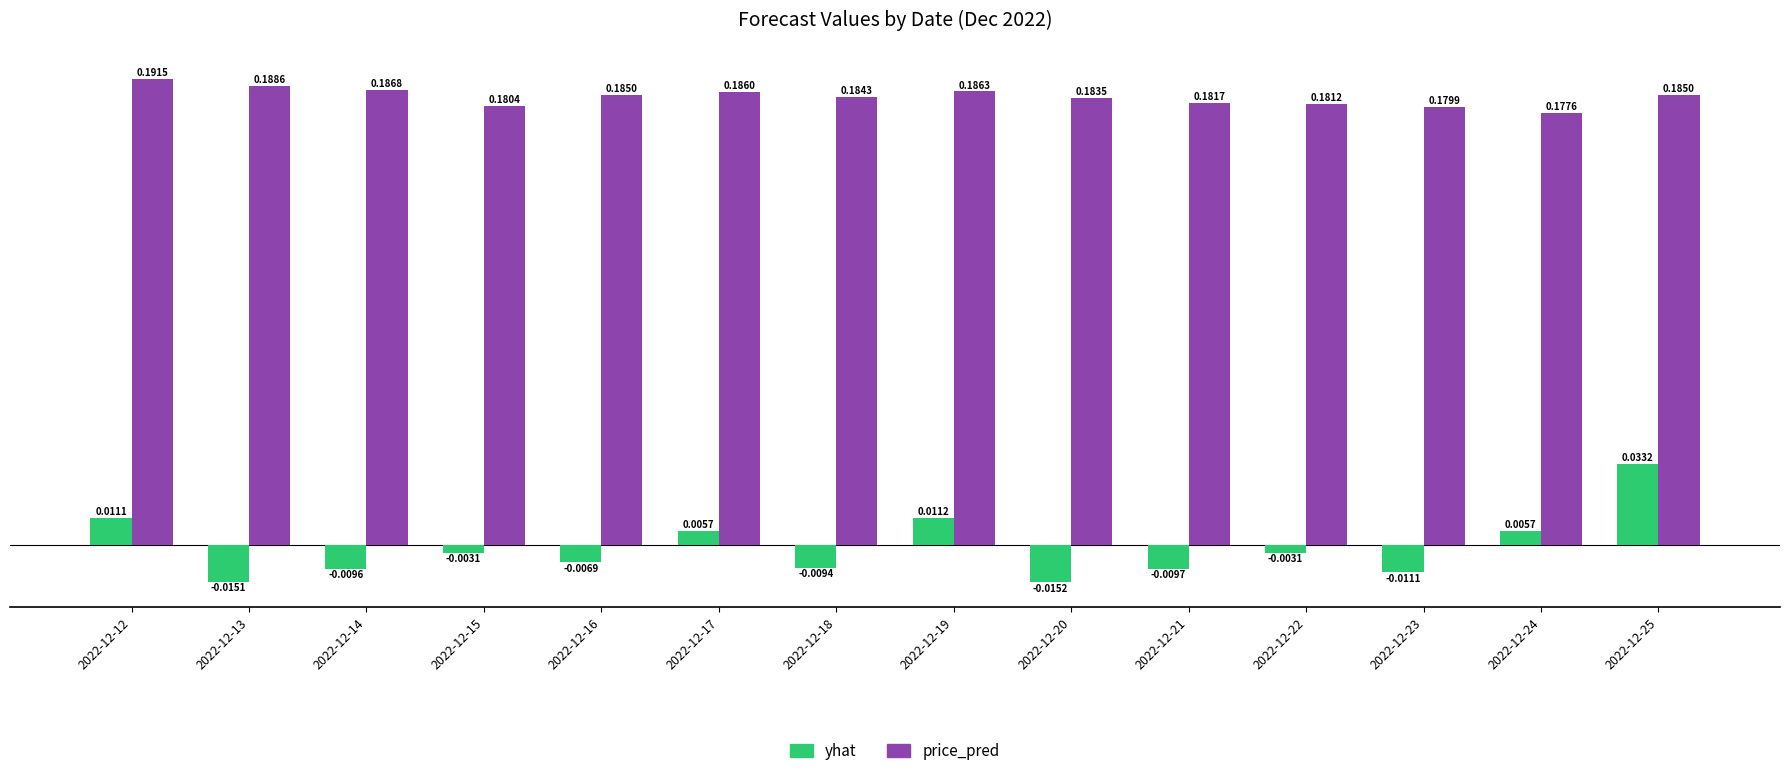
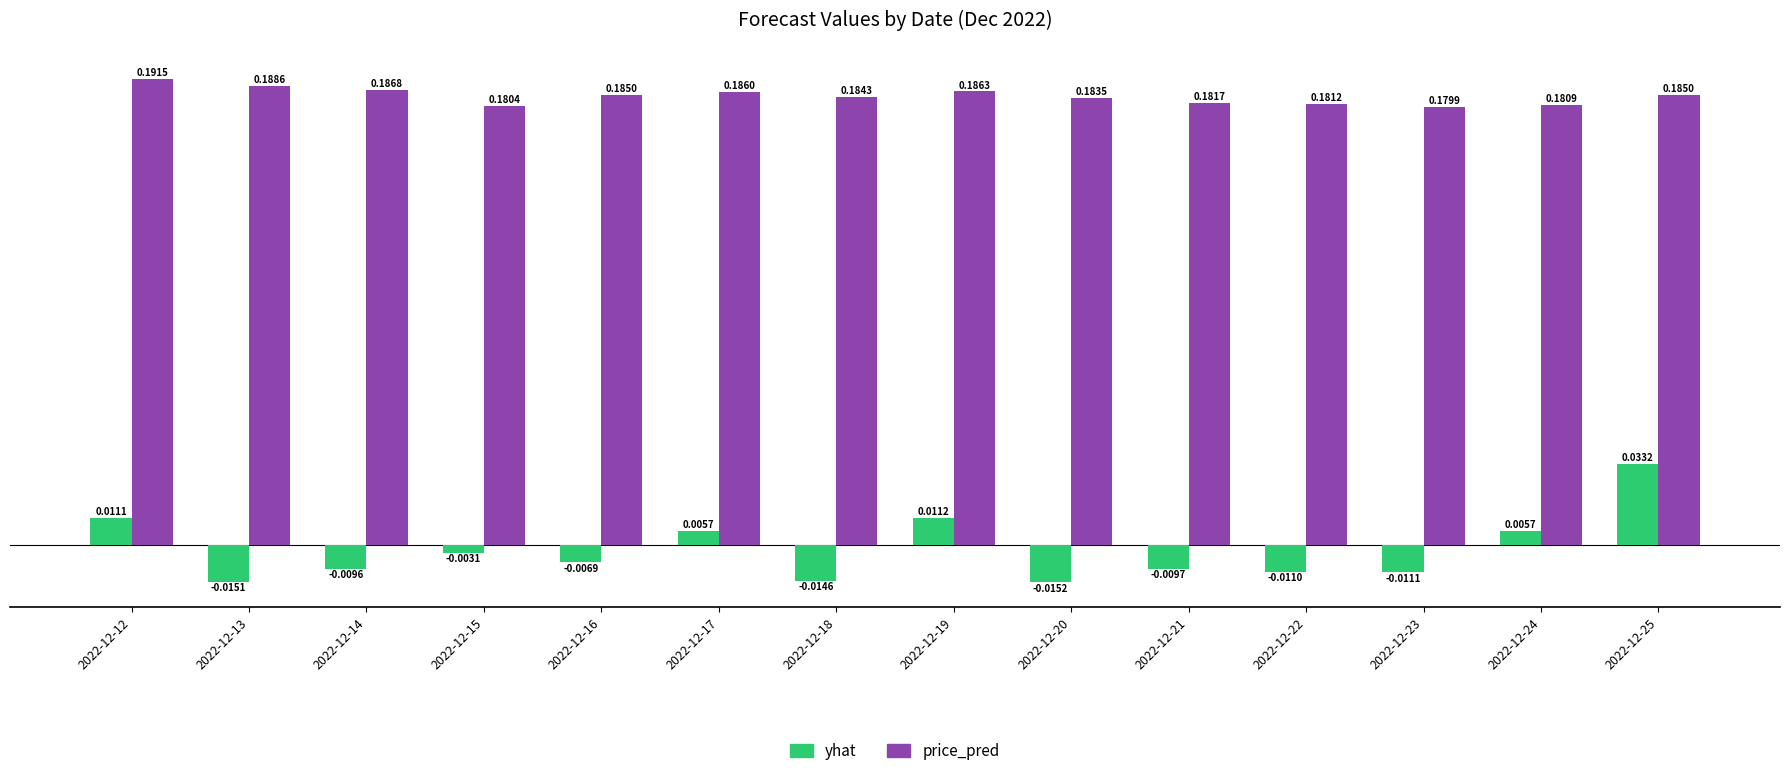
  {
    "yhat": {
      "2022-12-12": 0.0111,
      "2022-12-13": -0.0151,
      "2022-12-14": -0.0096,
      "2022-12-15": -0.0031,
      "2022-12-16": -0.0069,
      "2022-12-17": 0.0057,
-     "2022-12-18": -0.0094,
+     "2022-12-18": -0.0146,
      "2022-12-19": 0.0112,
      "2022-12-20": -0.0152,
      "2022-12-21": -0.0097,
-     "2022-12-22": -0.0031,
+     "2022-12-22": -0.0110,
      "2022-12-23": -0.0111,
      "2022-12-24": 0.0057,
      "2022-12-25": 0.0332
    },
    "price_pred": {
      "2022-12-12": 0.1915,
      "2022-12-13": 0.1886,
      "2022-12-14": 0.1868,
      "2022-12-15": 0.1804,
      "2022-12-16": 0.1850,
      "2022-12-17": 0.1860,
      "2022-12-18": 0.1843,
      "2022-12-19": 0.1863,
      "2022-12-20": 0.1835,
      "2022-12-21": 0.1817,
      "2022-12-22": 0.1812,
      "2022-12-23": 0.1799,
-     "2022-12-24": 0.1776,
+     "2022-12-24": 0.1809,
      "2022-12-25": 0.1850
    }
  }
